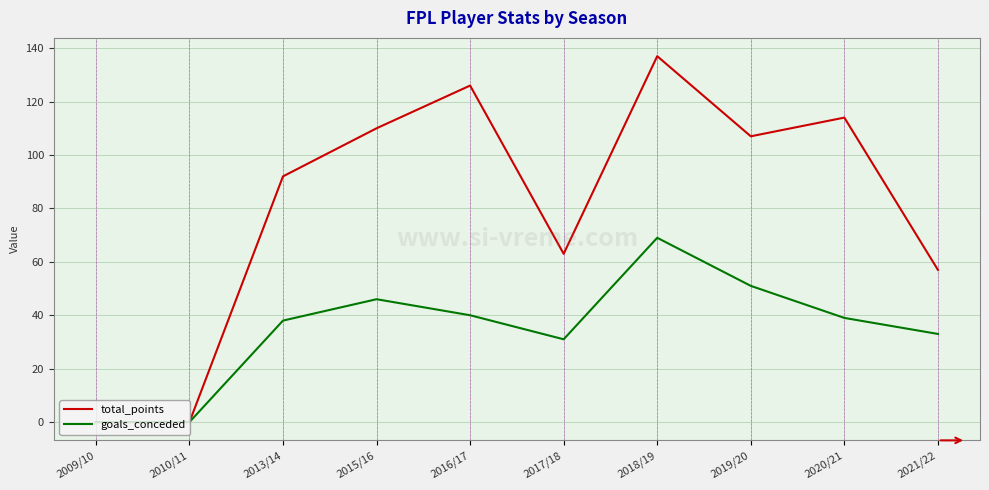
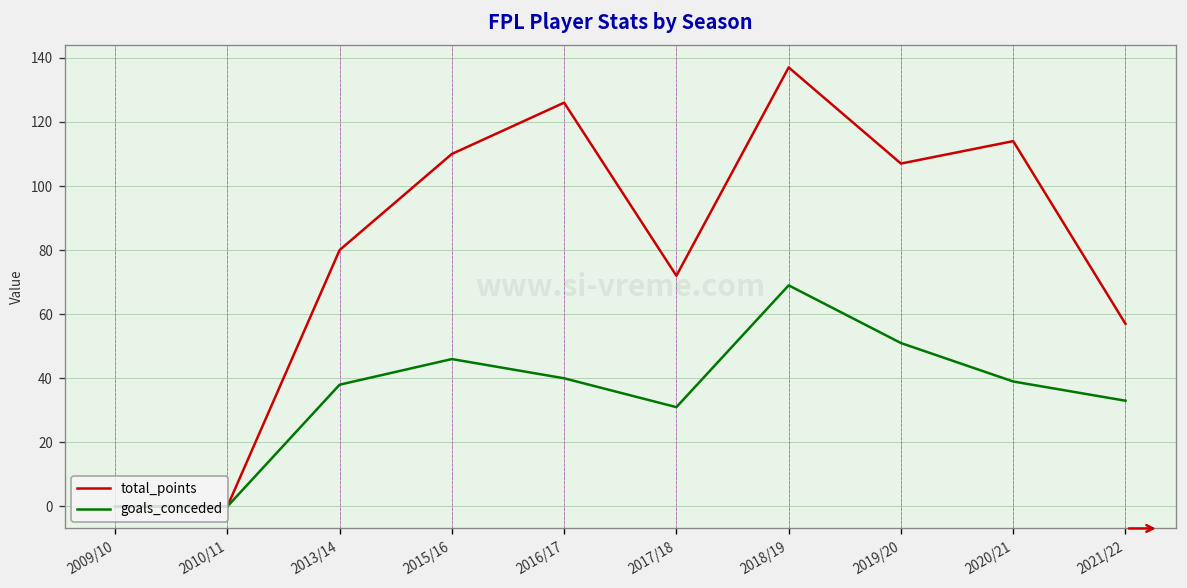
  {
    "total_points": {
-     "2013/14": 92,
+     "2013/14": 80,
      "2015/16": 110,
      "2016/17": 126,
-     "2017/18": 63,
+     "2017/18": 72,
      "2018/19": 137,
      "2019/20": 107,
      "2020/21": 114,
      "2021/22": 57
    },
    "goals_conceded": {
      "2013/14": 38,
      "2015/16": 46,
      "2016/17": 40,
      "2017/18": 31,
      "2018/19": 69,
      "2019/20": 51,
      "2020/21": 39,
      "2021/22": 33
    }
  }
